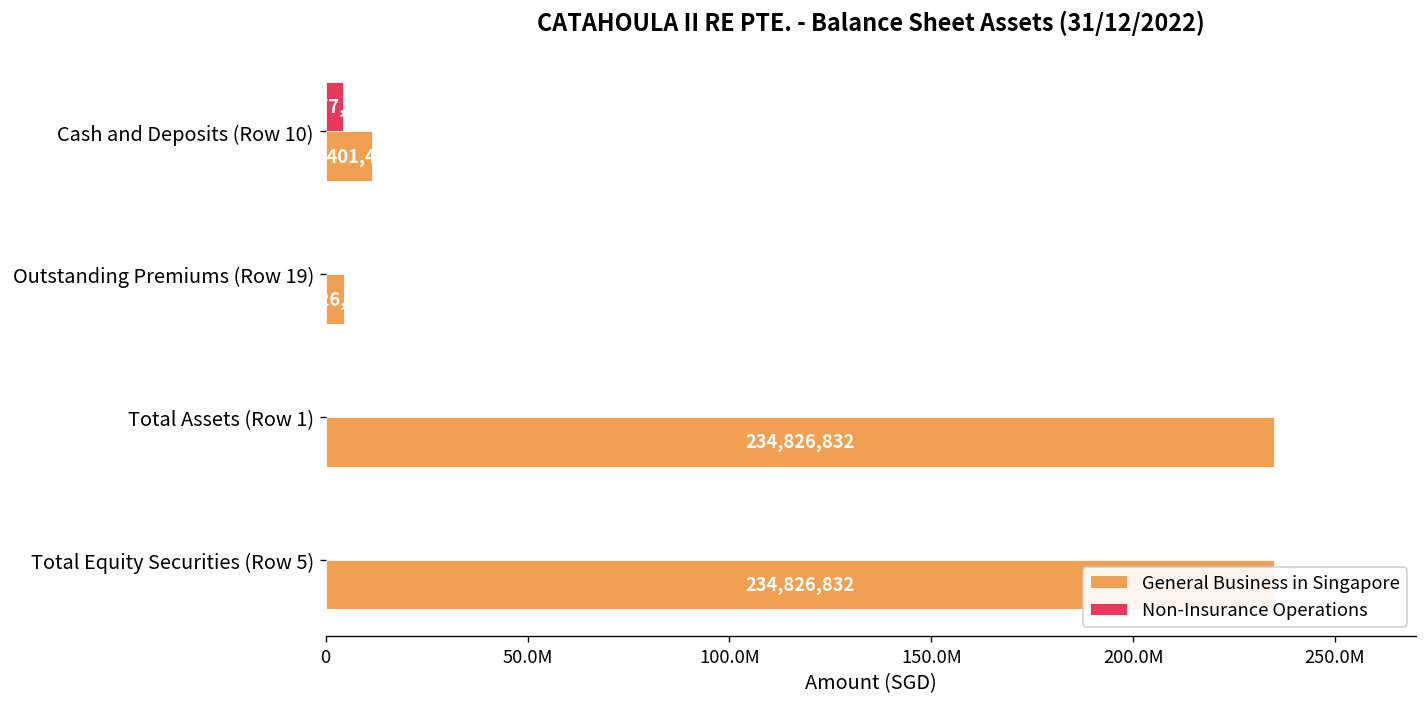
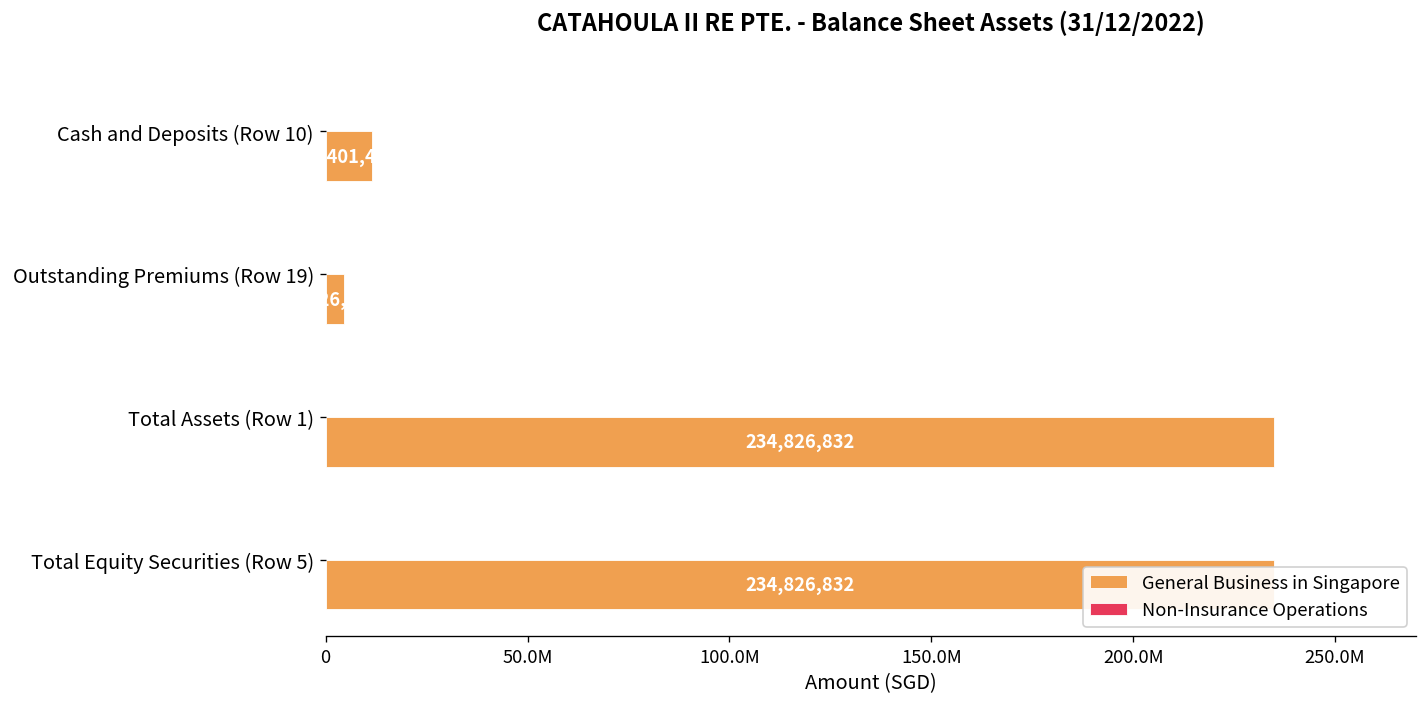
  {
    "General Business in Singapore": {
      "Total Assets (Row 1)": "234,826,832"
    },
    "Non-Insurance Operations": {
-     "Cash and Deposits (Row 10)": "4000000",
+     "Cash and Deposits (Row 10)": "0",
      "Outstanding Premiums (Row 19)": "0",
      "Total Assets (Row 1)": "0",
      "Total Equity Securities (Row 5)": "0"
    }
  }
